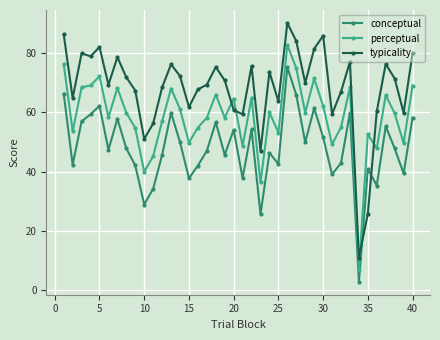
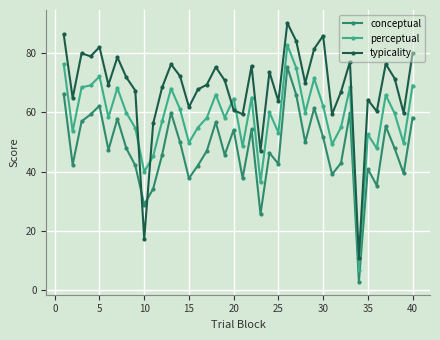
  {
    "typicality": {
      "5": 82,
-     "10": 51,
+     "10": 17,
      "15": 62,
      "20": 61,
      "25": 64,
      "30": 86,
-     "35": 26
+     "35": 64
    }
  }
